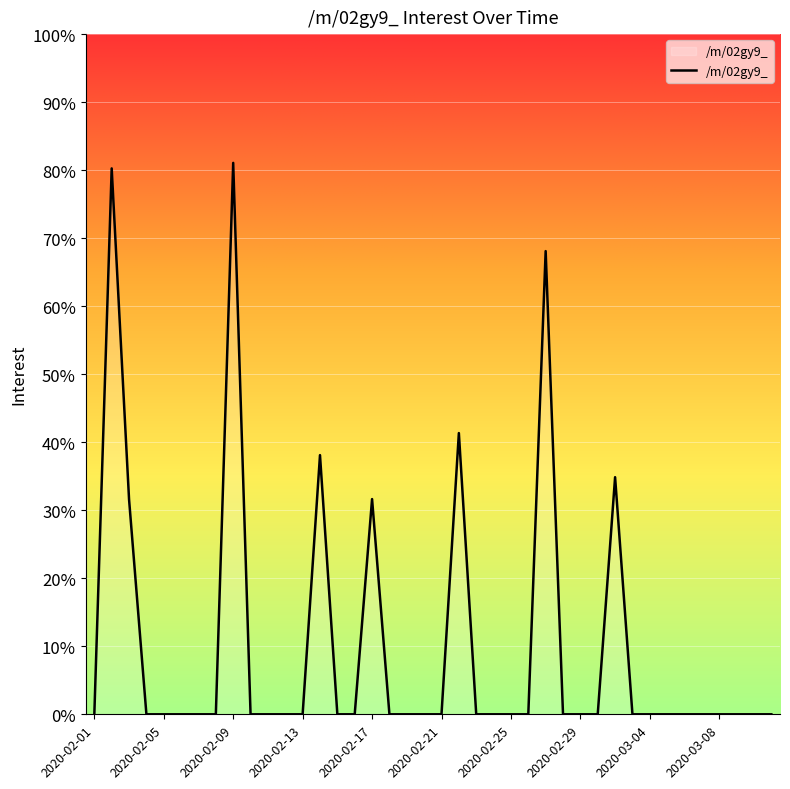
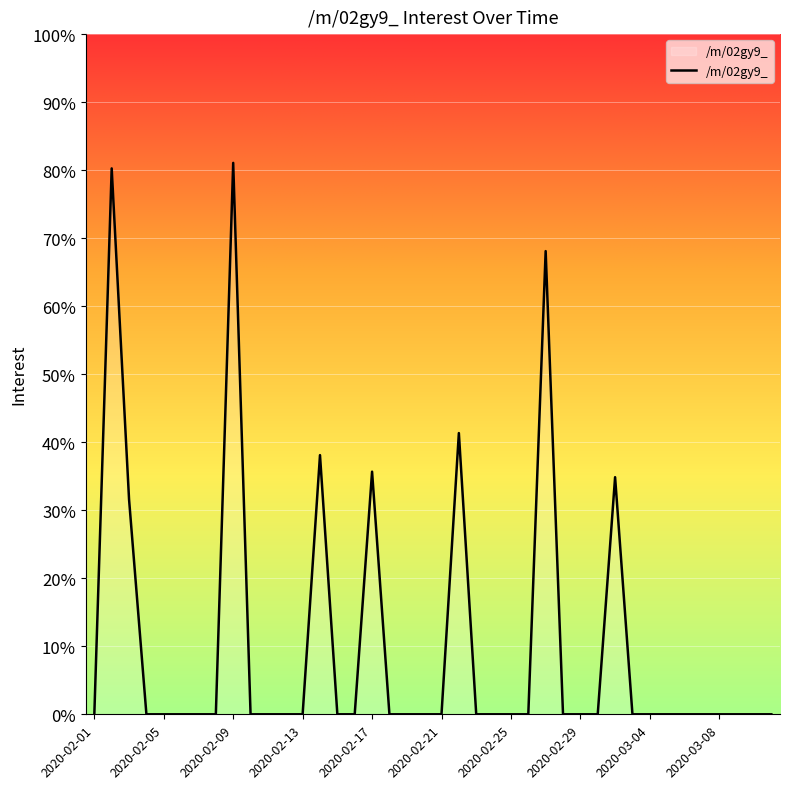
  {
    "2020-02-01": "0%",
    "2020-02-05": "0%",
    "2020-02-09": "81%",
    "2020-02-13": "0%",
-   "2020-02-17": "32%",
+   "2020-02-17": "36%",
    "2020-02-21": "0%",
    "2020-02-25": "0%",
    "2020-02-29": "0%",
    "2020-03-04": "0%",
    "2020-03-08": "0%"
  }
